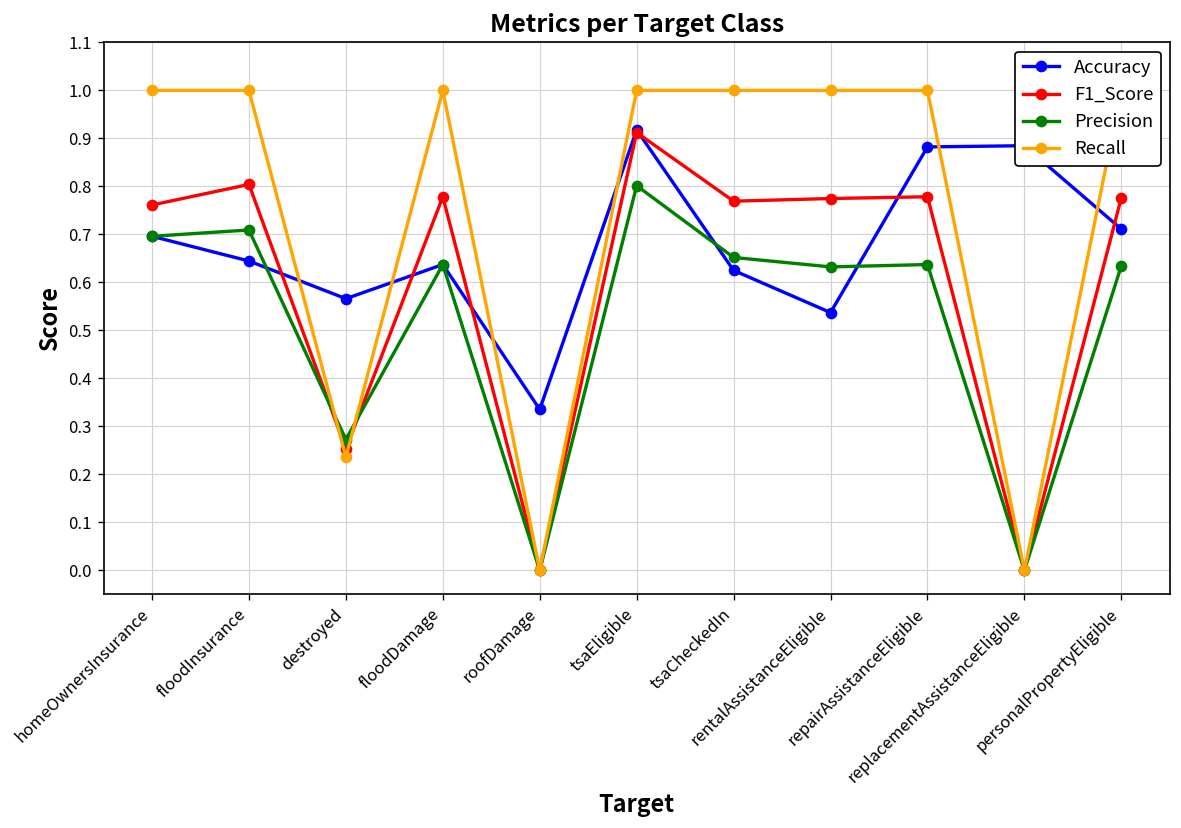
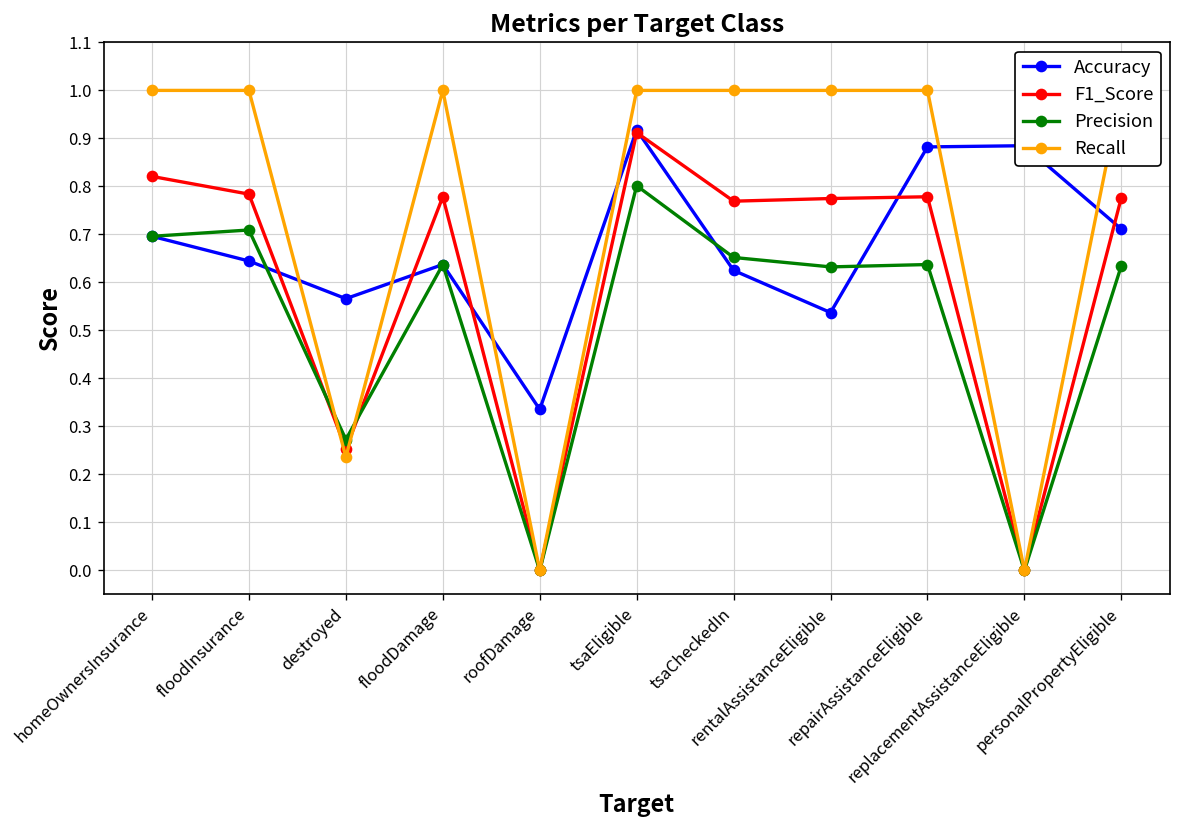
  {
    "Accuracy": {
      "floodInsurance": 0.64,
      "destroyed": 0.57,
      "roofDamage": 0.34,
      "tsaCheckedIn": 0.63,
      "rentalAssistanceEligible": 0.54,
      "repairAssistanceEligible": 0.88,
      "personalPropertyEligible": 0.71
    },
    "F1_Score": {
-     "homeOwnersInsurance": 0.76,
-     "floodInsurance": 0.80,
+     "homeOwnersInsurance": 0.82,
+     "floodInsurance": 0.78,
      "destroyed": 0.25,
      "floodDamage": 0.78,
      "tsaCheckedIn": 0.77,
      "rentalAssistanceEligible": 0.77,
      "repairAssistanceEligible": 0.78,
      "personalPropertyEligible": 0.78
    },
    "Precision": {
      "floodInsurance": 0.71,
      "destroyed": 0.27,
      "tsaEligible": 0.80,
      "tsaCheckedIn": 0.65,
      "rentalAssistanceEligible": 0.63,
      "repairAssistanceEligible": 0.64,
      "personalPropertyEligible": 0.63
    },
    "Recall": {
      "homeOwnersInsurance": 1.00,
      "floodInsurance": 1.00,
      "destroyed": 0.24,
      "floodDamage": 1.00,
      "tsaEligible": 1.00,
      "tsaCheckedIn": 1.00,
      "rentalAssistanceEligible": 1.00,
      "repairAssistanceEligible": 1.00
    }
  }
